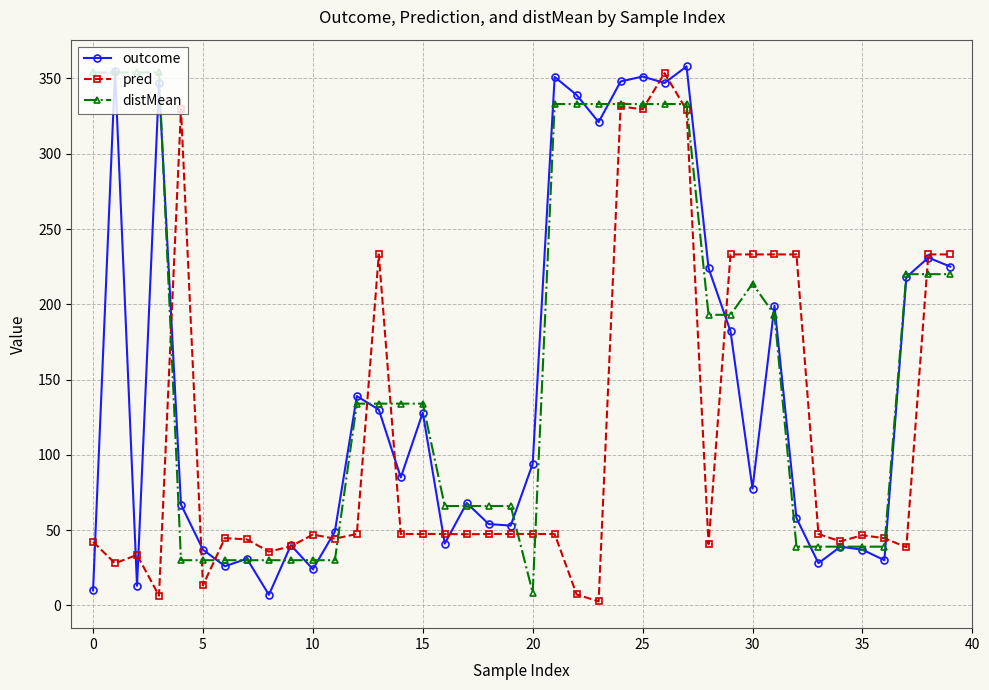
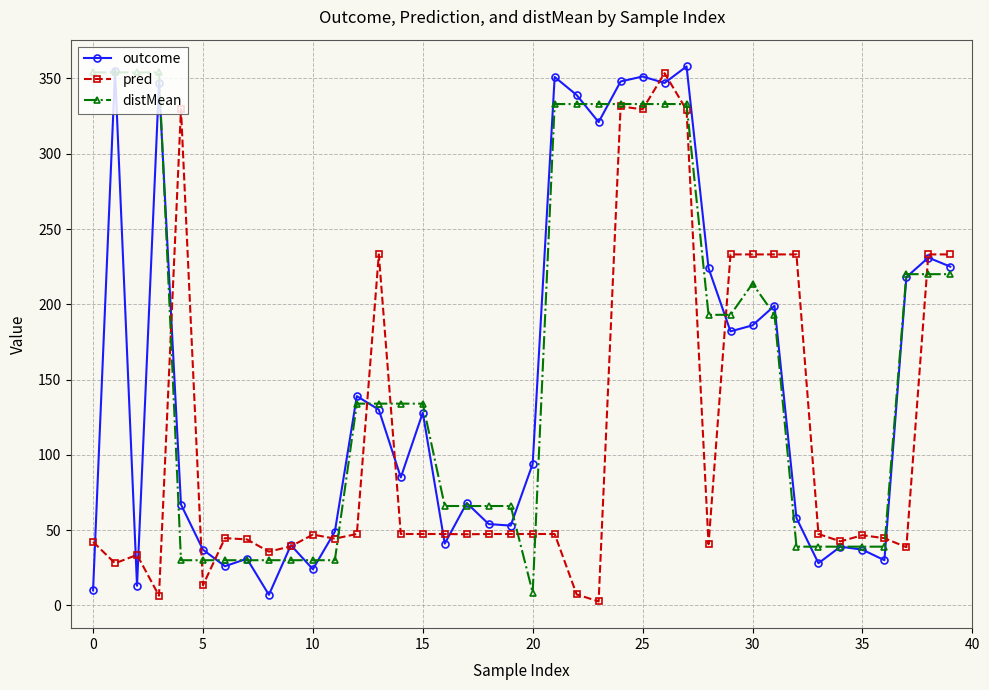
  {
    "outcome": {
      "0": 10,
      "5": 37,
      "10": 24,
      "15": 128,
      "20": 94,
      "25": 351,
-     "30": 78,
+     "30": 186,
      "35": 37
    },
    "pred": {
      "0": 42,
      "5": 13,
      "10": 47,
      "15": 47,
      "20": 47,
      "25": 330,
      "30": 233,
      "35": 47
    },
    "distMean": {
      "5": 30,
      "10": 30,
      "15": 134,
      "20": 9,
      "25": 333,
      "30": 214,
      "35": 39
    }
  }
